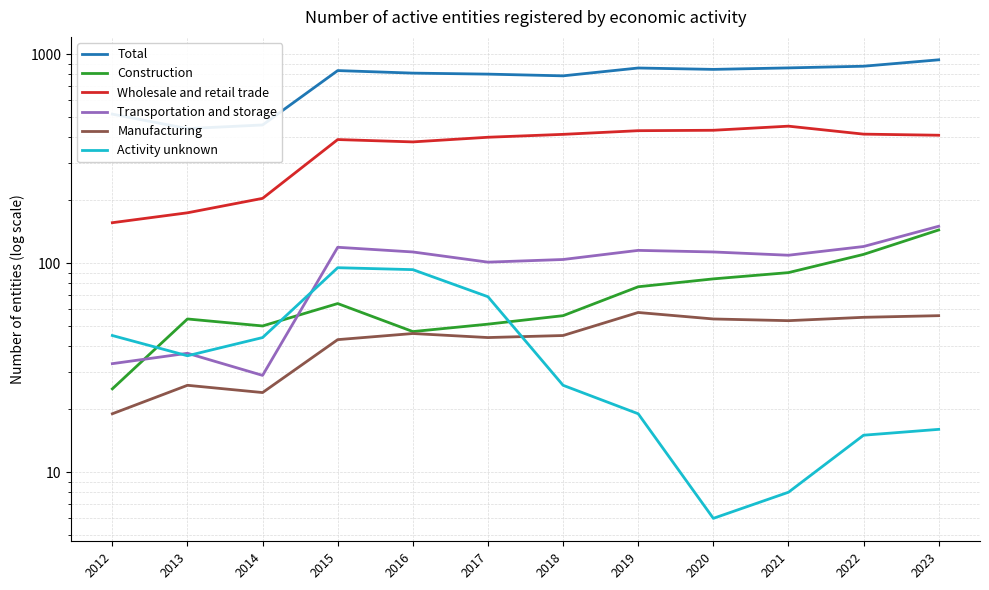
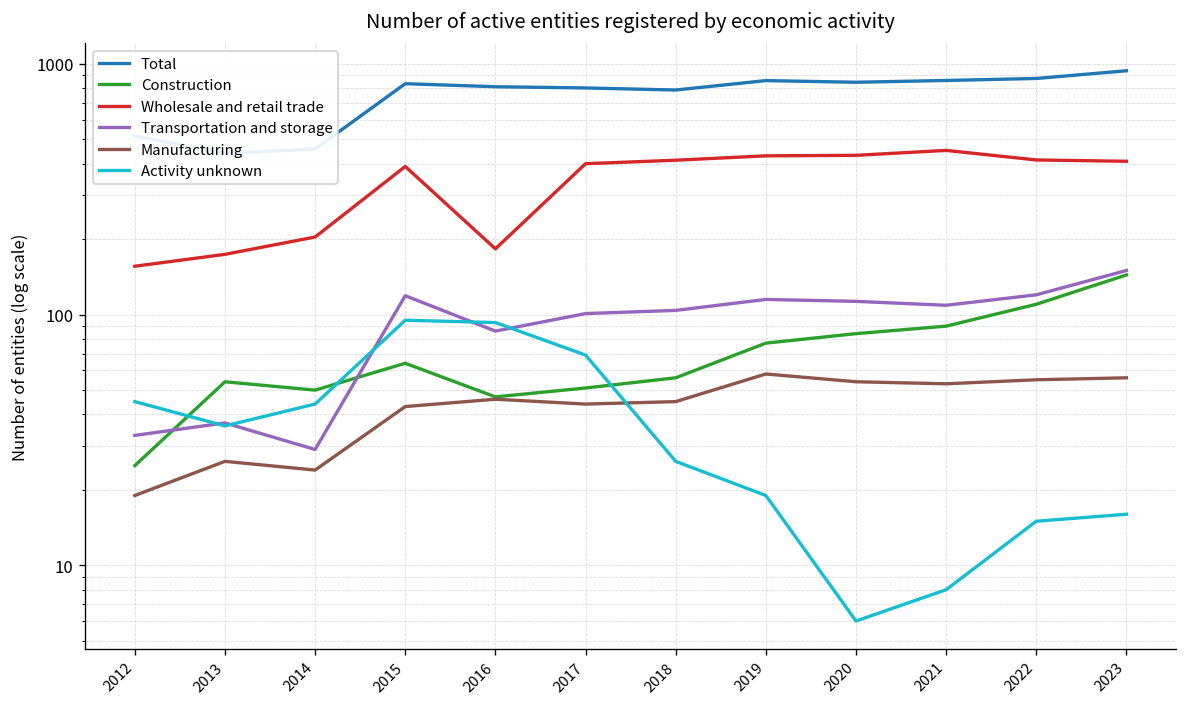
  {
    "Total": {
      "2015": 830,
      "2016": 810,
      "2017": 800,
      "2018": 790,
      "2019": 860,
      "2020": 850,
      "2021": 860,
      "2022": 880,
      "2023": 900
    },
    "Construction": {
      "2012": 25,
      "2013": 54,
      "2014": 50,
      "2015": 64,
      "2017": 51,
      "2018": 56,
      "2019": 77,
      "2020": 84,
      "2021": 90,
      "2022": 110,
      "2023": 140
    },
    "Wholesale and retail trade": {
      "2012": 160,
      "2013": 170,
      "2014": 200,
      "2015": 390,
-     "2016": 380,
+     "2016": 180,
      "2017": 400,
      "2018": 410,
      "2019": 430,
      "2020": 430,
      "2021": 450,
      "2022": 410,
      "2023": 410
    },
    "Transportation and storage": {
      "2012": 33,
      "2014": 29,
      "2015": 120,
-     "2016": 110,
+     "2016": 86,
      "2017": 100,
      "2018": 100,
      "2019": 120,
      "2020": 110,
      "2021": 110,
      "2022": 120,
      "2023": 150
    },
    "Manufacturing": {
      "2012": 19,
      "2013": 26,
      "2014": 24,
      "2015": 43,
      "2017": 44,
      "2018": 45,
      "2019": 58,
      "2020": 54,
      "2021": 53,
      "2022": 55,
      "2023": 56
    },
    "Activity unknown": {
      "2012": 45,
      "2014": 44,
      "2015": 100,
      "2016": 90,
      "2017": 69,
      "2018": 26,
      "2019": 19,
      "2020": 6,
      "2021": 8,
      "2022": 15,
      "2023": 16
    }
  }
